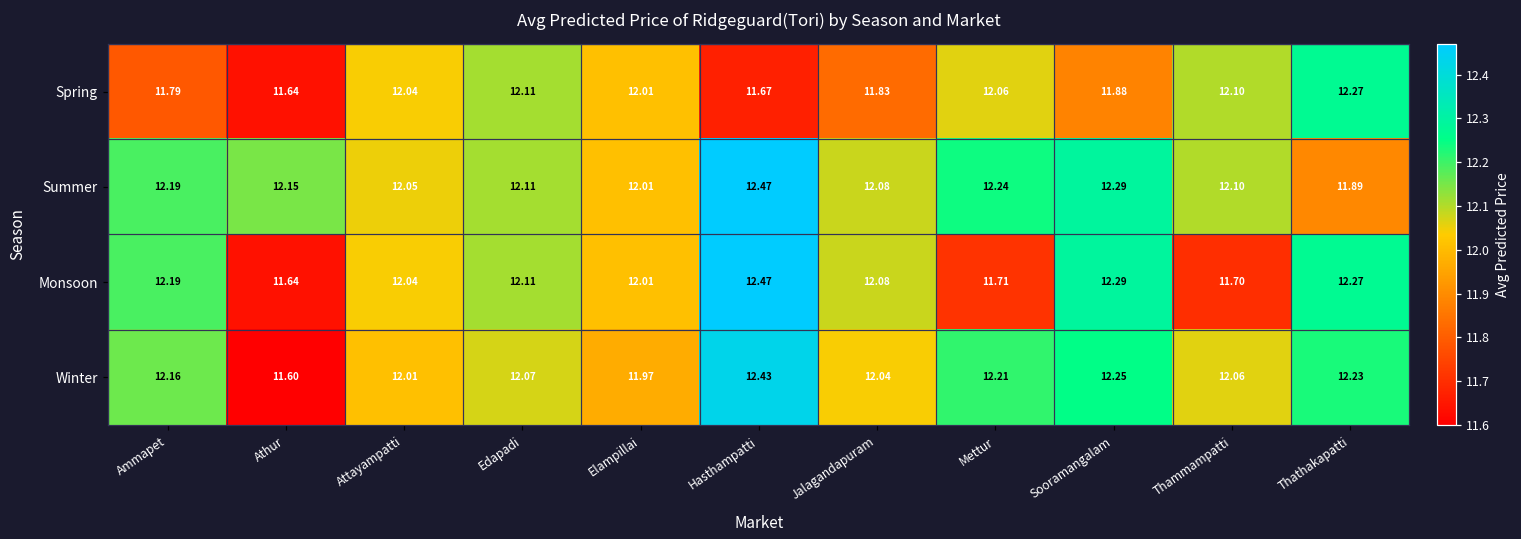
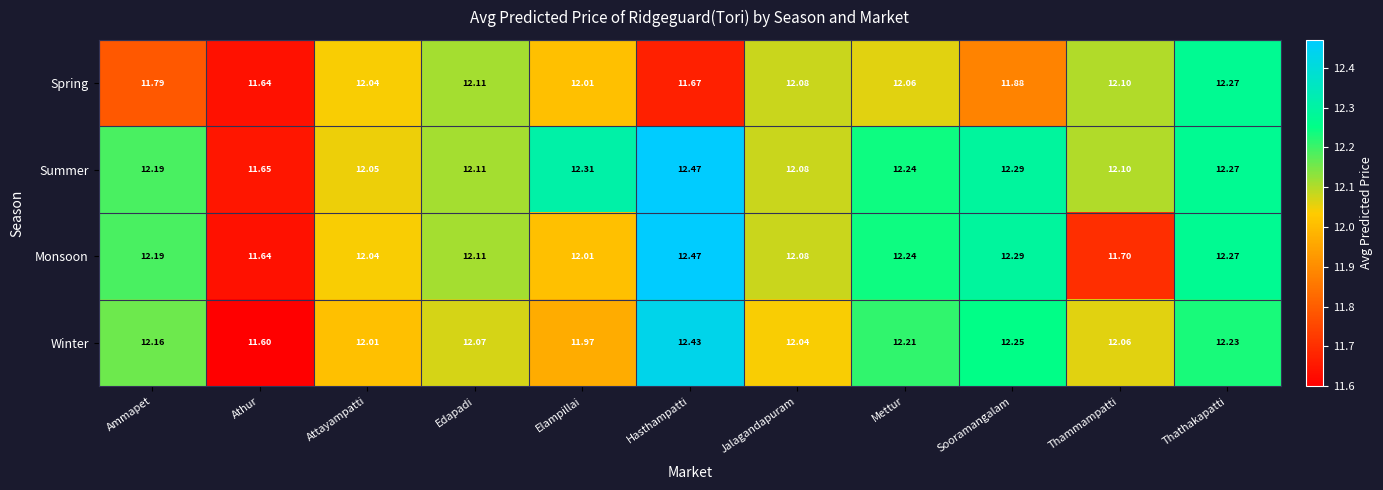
  {
    "Spring": {
      "Ammapet": 11.79,
      "Athur": 11.64,
      "Attayampatti": 12.04,
      "Edapadi": 12.11,
      "Elampillai": 12.01,
      "Hasthampatti": 11.67,
-     "Jalagandapuram": 11.83,
+     "Jalagandapuram": 12.08,
      "Mettur": 12.06,
      "Sooramangalam": 11.88,
      "Thammampatti": 12.10,
      "Thathakapatti": 12.27
    },
    "Summer": {
      "Ammapet": 12.19,
-     "Athur": 12.15,
+     "Athur": 11.65,
      "Attayampatti": 12.05,
      "Edapadi": 12.11,
-     "Elampillai": 12.01,
+     "Elampillai": 12.31,
      "Hasthampatti": 12.47,
      "Jalagandapuram": 12.08,
      "Mettur": 12.24,
      "Sooramangalam": 12.29,
      "Thammampatti": 12.10,
-     "Thathakapatti": 11.89
+     "Thathakapatti": 12.27
    },
    "Monsoon": {
      "Ammapet": 12.19,
      "Athur": 11.64,
      "Attayampatti": 12.04,
      "Edapadi": 12.11,
      "Elampillai": 12.01,
      "Hasthampatti": 12.47,
      "Jalagandapuram": 12.08,
-     "Mettur": 11.71,
+     "Mettur": 12.24,
      "Sooramangalam": 12.29,
      "Thammampatti": 11.70,
      "Thathakapatti": 12.27
    },
    "Winter": {
      "Ammapet": 12.16,
      "Athur": 11.60,
      "Attayampatti": 12.01,
      "Edapadi": 12.07,
      "Elampillai": 11.97,
      "Hasthampatti": 12.43,
      "Jalagandapuram": 12.04,
      "Mettur": 12.21,
      "Sooramangalam": 12.25,
      "Thammampatti": 12.06,
      "Thathakapatti": 12.23
    }
  }
